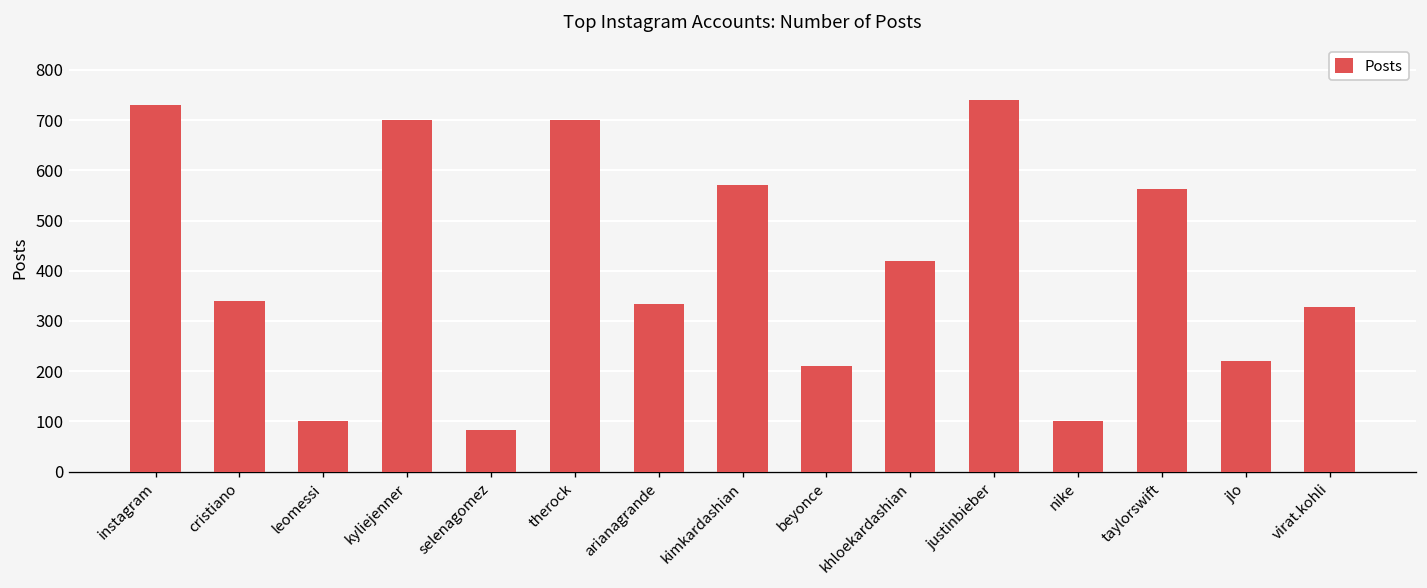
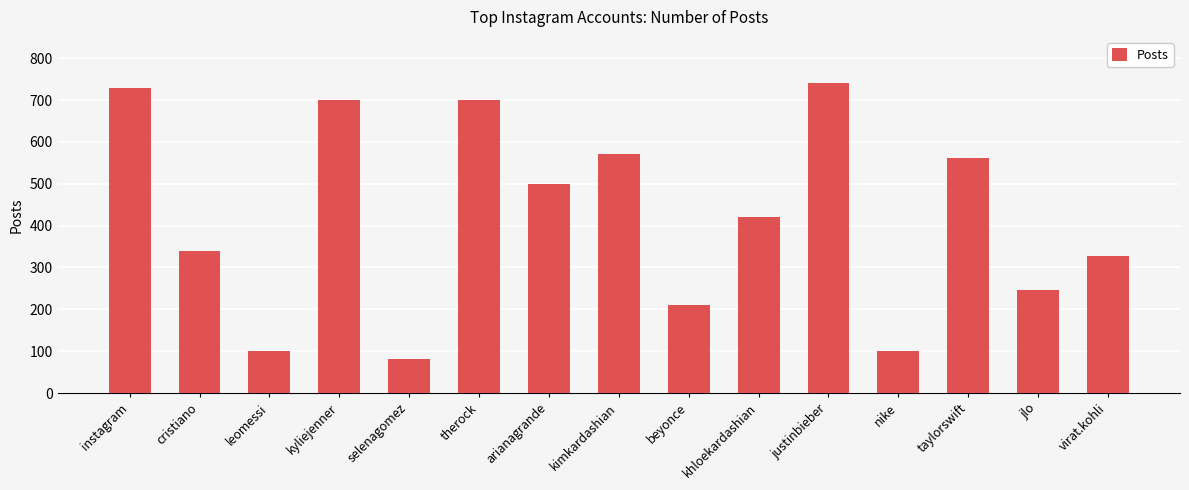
  {
    "instagram": 730,
    "cristiano": 340,
    "leomessi": 100,
    "kyliejenner": 700,
    "selenagomez": 80,
    "therock": 700,
-   "arianagrande": 330,
+   "arianagrande": 500,
    "kimkardashian": 570,
    "beyonce": 210,
    "khloekardashian": 420,
    "justinbieber": 740,
    "nike": 100,
    "taylorswift": 560,
-   "jlo": 220,
+   "jlo": 250,
    "virat.kohli": 330
  }
